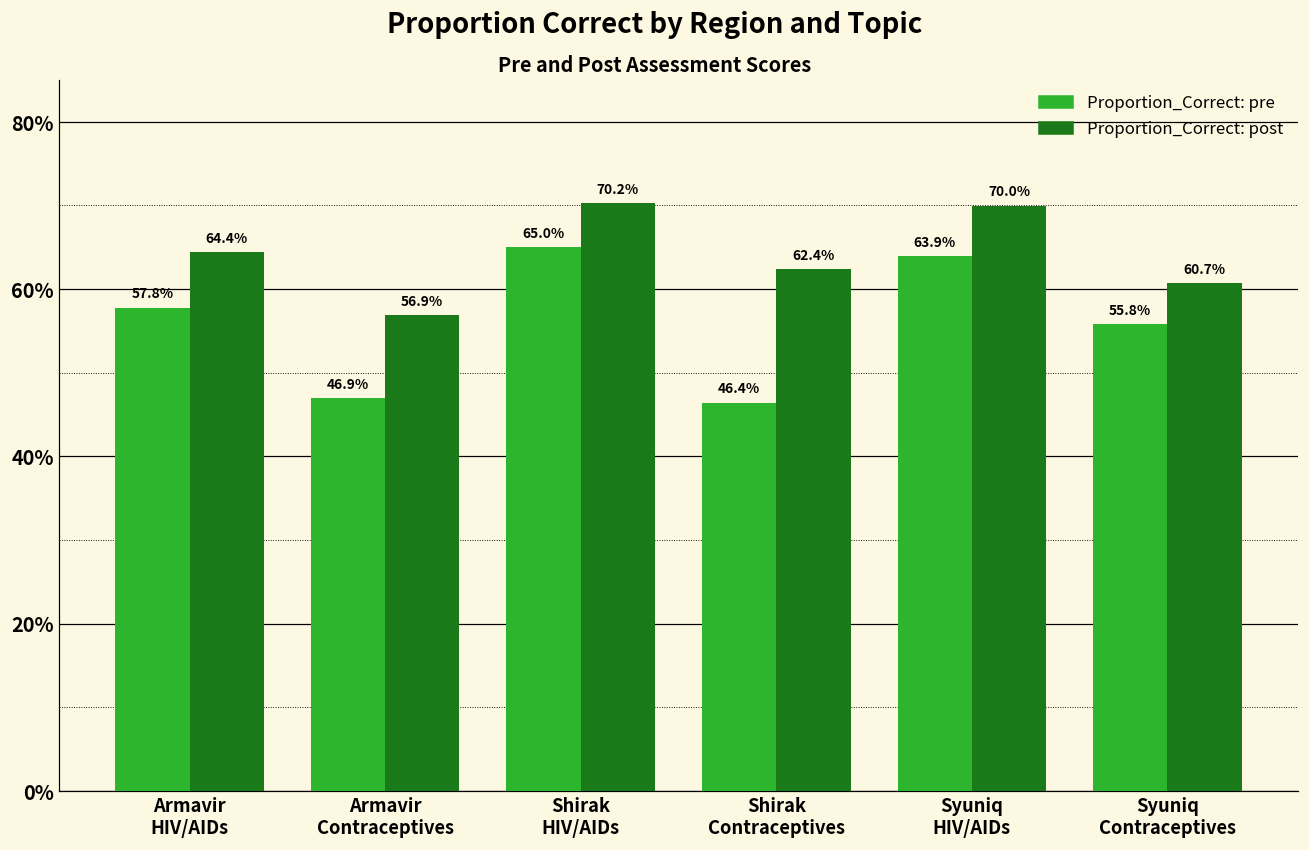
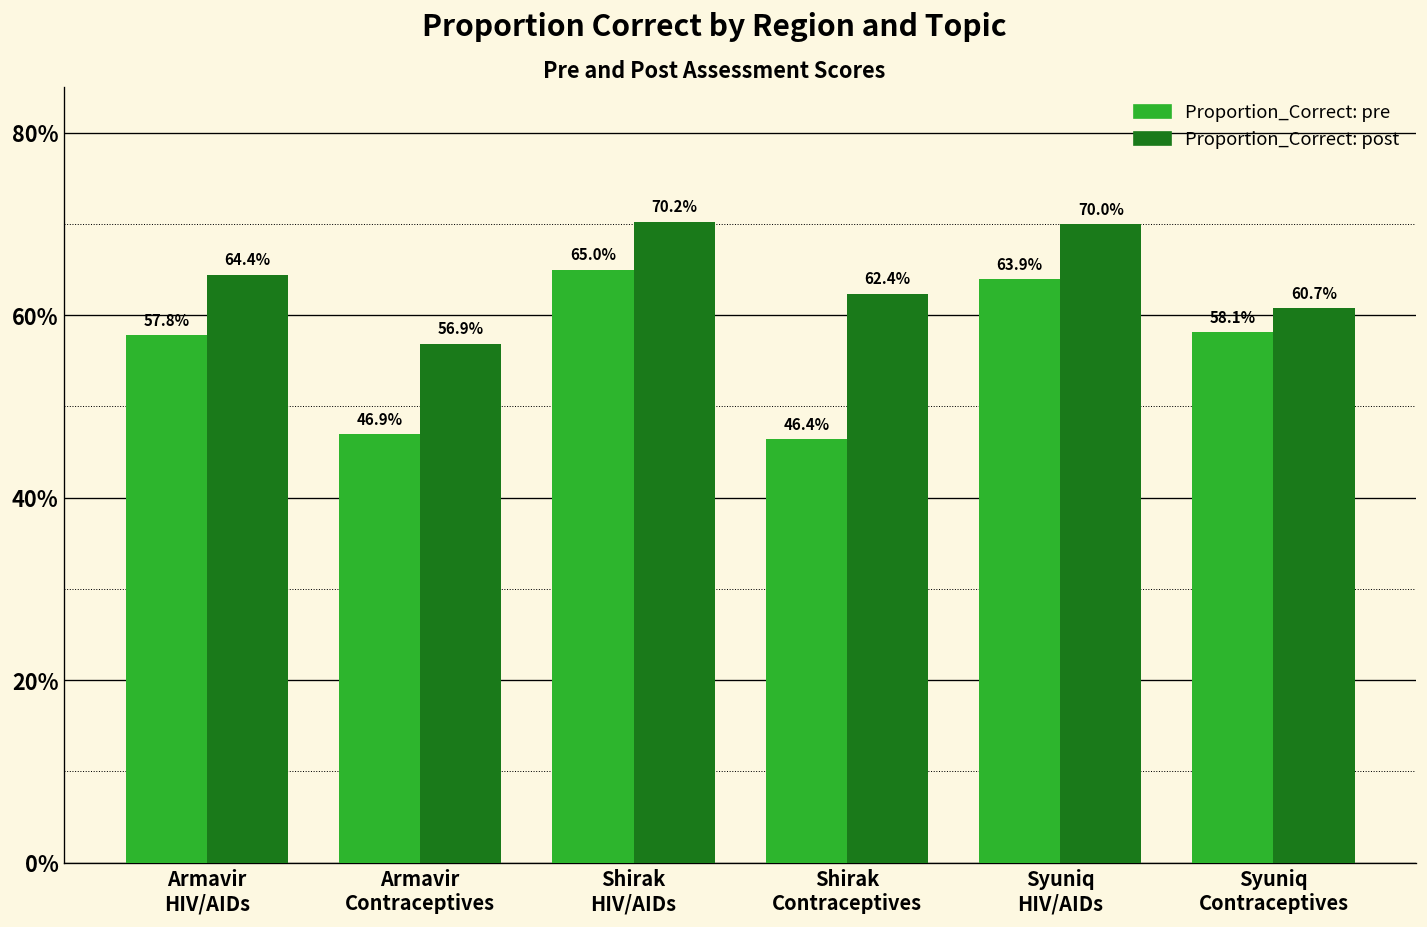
  {
    "Proportion_Correct: pre": {
      "Armavir HIV/AIDs": "57.8%",
      "Armavir Contraceptives": "46.9%",
      "Shirak HIV/AIDs": "65.0%",
      "Shirak Contraceptives": "46.4%",
      "Syuniq HIV/AIDs": "63.9%",
-     "Syuniq Contraceptives": "55.8%"
+     "Syuniq Contraceptives": "58.1%"
    },
    "Proportion_Correct: post": {
      "Armavir HIV/AIDs": "64.4%",
      "Armavir Contraceptives": "56.9%",
      "Shirak HIV/AIDs": "70.2%",
      "Shirak Contraceptives": "62.4%",
      "Syuniq HIV/AIDs": "70.0%",
      "Syuniq Contraceptives": "60.7%"
    }
  }
